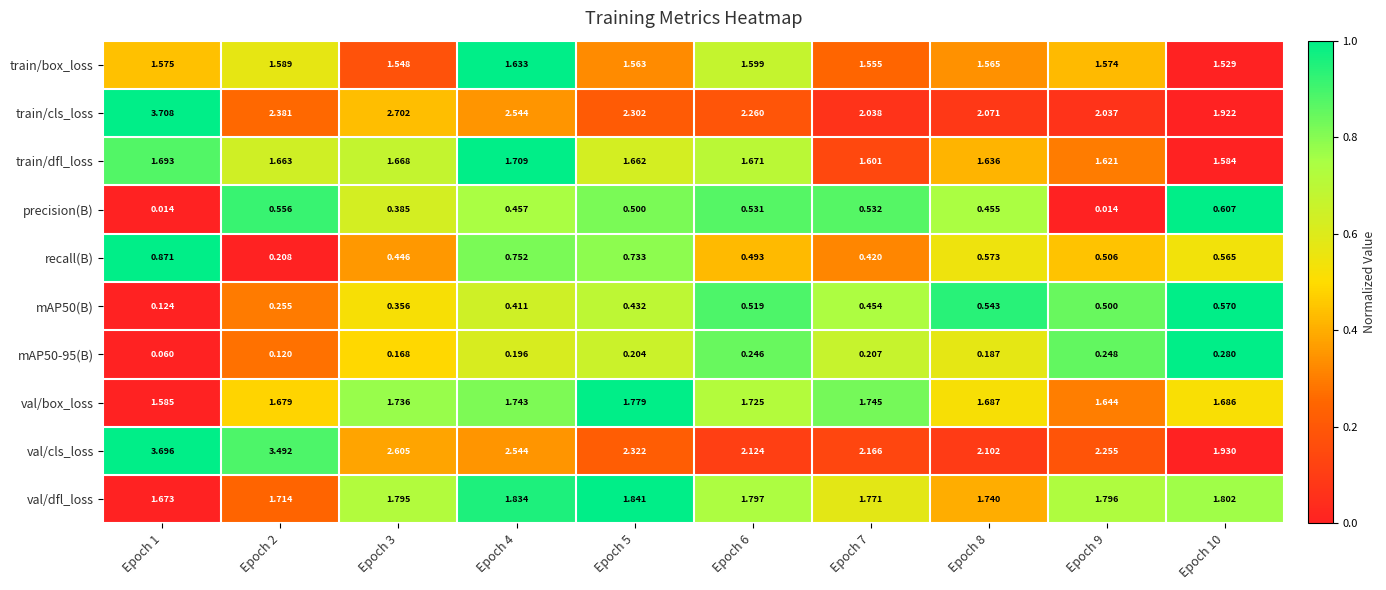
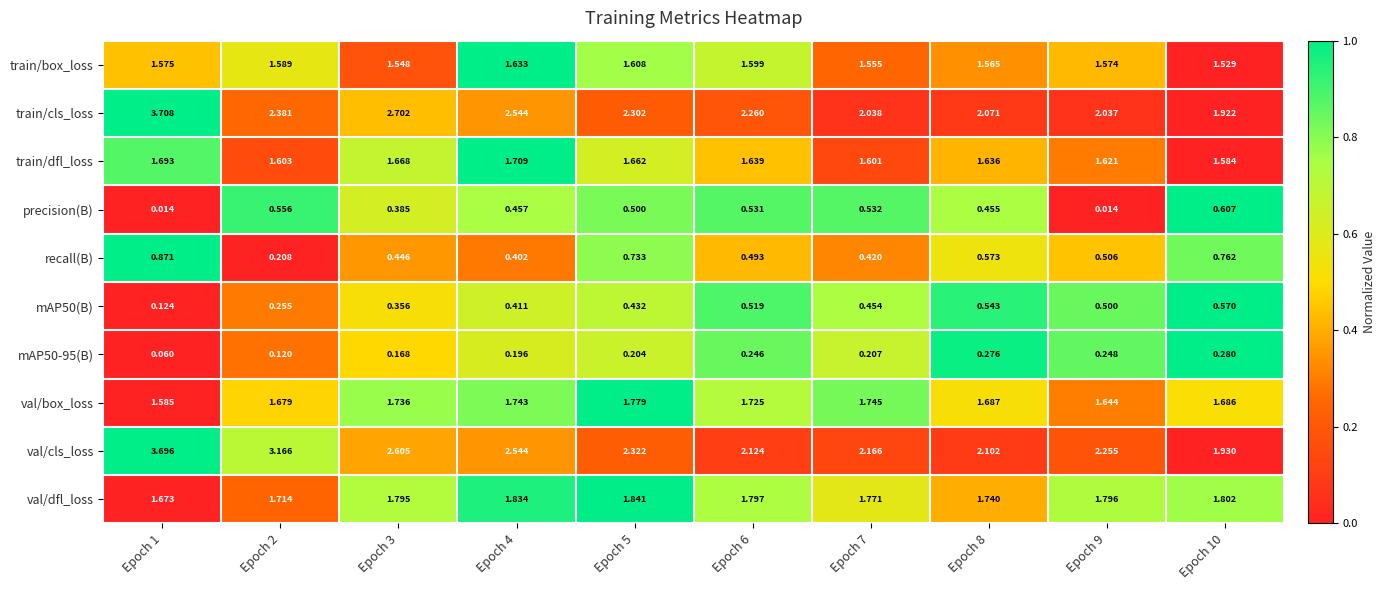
  {
    "train/box_loss": {
      "Epoch 1": 1.575,
      "Epoch 2": 1.589,
      "Epoch 3": 1.548,
      "Epoch 4": 1.633,
-     "Epoch 5": 1.563,
+     "Epoch 5": 1.608,
      "Epoch 6": 1.599,
      "Epoch 7": 1.555,
      "Epoch 8": 1.565,
      "Epoch 9": 1.574,
      "Epoch 10": 1.529
    },
    "train/cls_loss": {
      "Epoch 1": 3.708,
      "Epoch 2": 2.381,
      "Epoch 3": 2.702,
      "Epoch 4": 2.544,
      "Epoch 5": 2.302,
      "Epoch 6": 2.260,
      "Epoch 7": 2.038,
      "Epoch 8": 2.071,
      "Epoch 9": 2.037,
      "Epoch 10": 1.922
    },
    "train/dfl_loss": {
      "Epoch 1": 1.693,
-     "Epoch 2": 1.663,
+     "Epoch 2": 1.603,
      "Epoch 3": 1.668,
      "Epoch 4": 1.709,
      "Epoch 5": 1.662,
-     "Epoch 6": 1.671,
+     "Epoch 6": 1.639,
      "Epoch 7": 1.601,
      "Epoch 8": 1.636,
      "Epoch 9": 1.621,
      "Epoch 10": 1.584
    },
    "precision(B)": {
      "Epoch 1": 0.014,
      "Epoch 2": 0.556,
      "Epoch 3": 0.385,
      "Epoch 4": 0.457,
      "Epoch 5": 0.500,
      "Epoch 6": 0.531,
      "Epoch 7": 0.532,
      "Epoch 8": 0.455,
      "Epoch 9": 0.014,
      "Epoch 10": 0.607
    },
    "recall(B)": {
      "Epoch 1": 0.871,
      "Epoch 2": 0.208,
      "Epoch 3": 0.446,
-     "Epoch 4": 0.752,
+     "Epoch 4": 0.402,
      "Epoch 5": 0.733,
      "Epoch 6": 0.493,
      "Epoch 7": 0.420,
      "Epoch 8": 0.573,
      "Epoch 9": 0.506,
-     "Epoch 10": 0.565
+     "Epoch 10": 0.762
    },
    "mAP50(B)": {
      "Epoch 1": 0.124,
      "Epoch 2": 0.255,
      "Epoch 3": 0.356,
      "Epoch 4": 0.411,
      "Epoch 5": 0.432,
      "Epoch 6": 0.519,
      "Epoch 7": 0.454,
      "Epoch 8": 0.543,
      "Epoch 9": 0.500,
      "Epoch 10": 0.570
    },
    "mAP50-95(B)": {
      "Epoch 1": 0.060,
      "Epoch 2": 0.120,
      "Epoch 3": 0.168,
      "Epoch 4": 0.196,
      "Epoch 5": 0.204,
      "Epoch 6": 0.246,
      "Epoch 7": 0.207,
-     "Epoch 8": 0.187,
+     "Epoch 8": 0.276,
      "Epoch 9": 0.248,
      "Epoch 10": 0.280
    },
    "val/box_loss": {
      "Epoch 1": 1.585,
      "Epoch 2": 1.679,
      "Epoch 3": 1.736,
      "Epoch 4": 1.743,
      "Epoch 5": 1.779,
      "Epoch 6": 1.725,
      "Epoch 7": 1.745,
      "Epoch 8": 1.687,
      "Epoch 9": 1.644,
      "Epoch 10": 1.686
    },
    "val/cls_loss": {
      "Epoch 1": 3.696,
-     "Epoch 2": 3.492,
+     "Epoch 2": 3.166,
      "Epoch 3": 2.605,
      "Epoch 4": 2.544,
      "Epoch 5": 2.322,
      "Epoch 6": 2.124,
      "Epoch 7": 2.166,
      "Epoch 8": 2.102,
      "Epoch 9": 2.255,
      "Epoch 10": 1.930
    },
    "val/dfl_loss": {
      "Epoch 1": 1.673,
      "Epoch 2": 1.714,
      "Epoch 3": 1.795,
      "Epoch 4": 1.834,
      "Epoch 5": 1.841,
      "Epoch 6": 1.797,
      "Epoch 7": 1.771,
      "Epoch 8": 1.740,
      "Epoch 9": 1.796,
      "Epoch 10": 1.802
    }
  }
